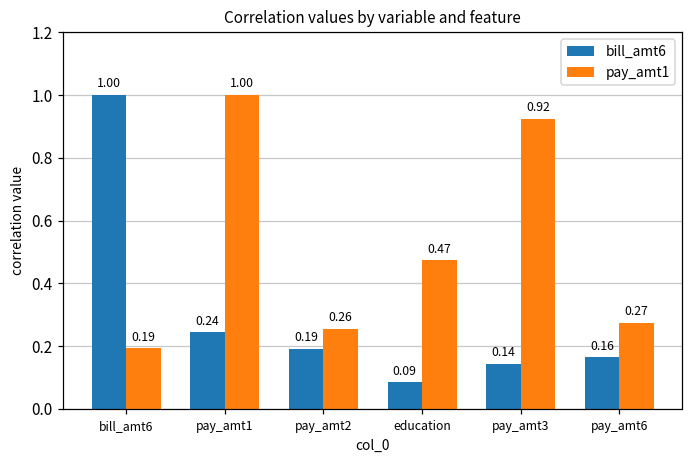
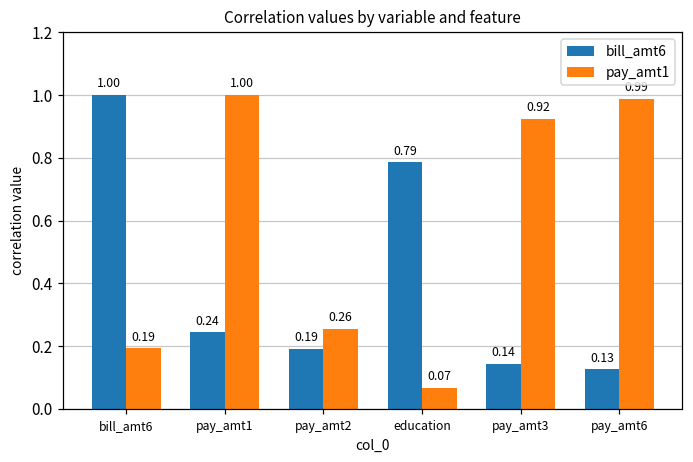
  {
    "bill_amt6": {
      "bill_amt6": 1.00,
      "pay_amt1": 0.24,
      "pay_amt2": 0.19,
-     "education": 0.09,
+     "education": 0.79,
      "pay_amt3": 0.14,
-     "pay_amt6": 0.16
+     "pay_amt6": 0.13
    },
    "pay_amt1": {
      "bill_amt6": 0.19,
      "pay_amt1": 1.00,
      "pay_amt2": 0.26,
-     "education": 0.47,
+     "education": 0.07,
      "pay_amt3": 0.92,
-     "pay_amt6": 0.27
+     "pay_amt6": 0.99
    }
  }
